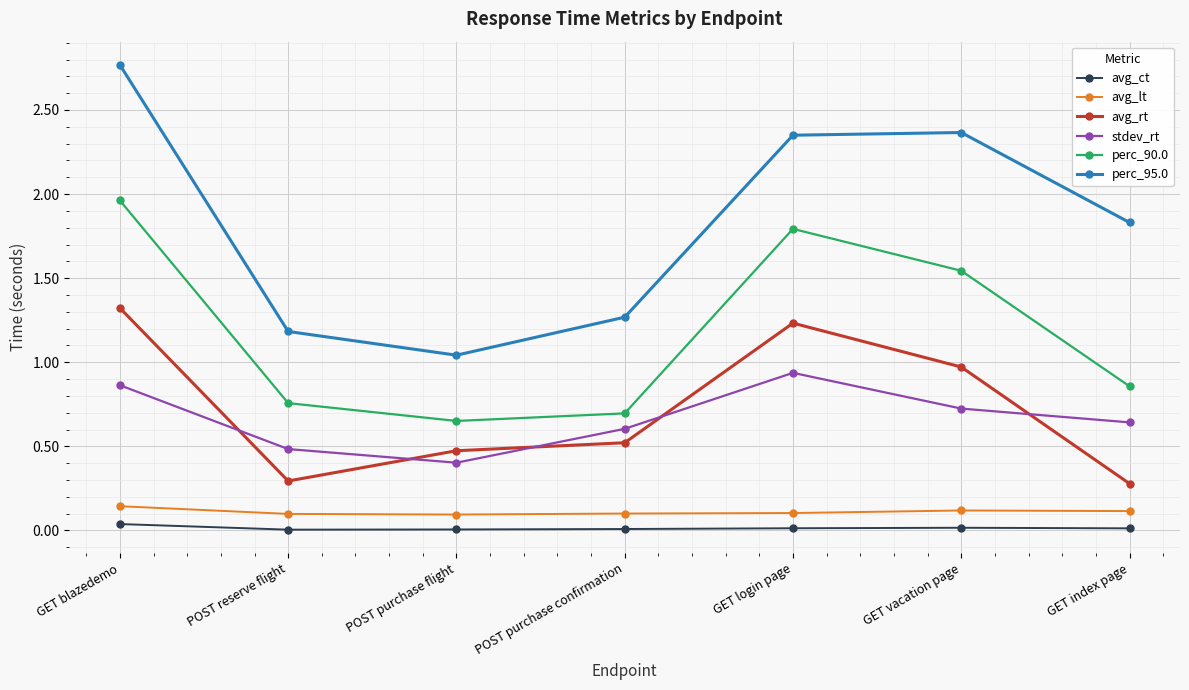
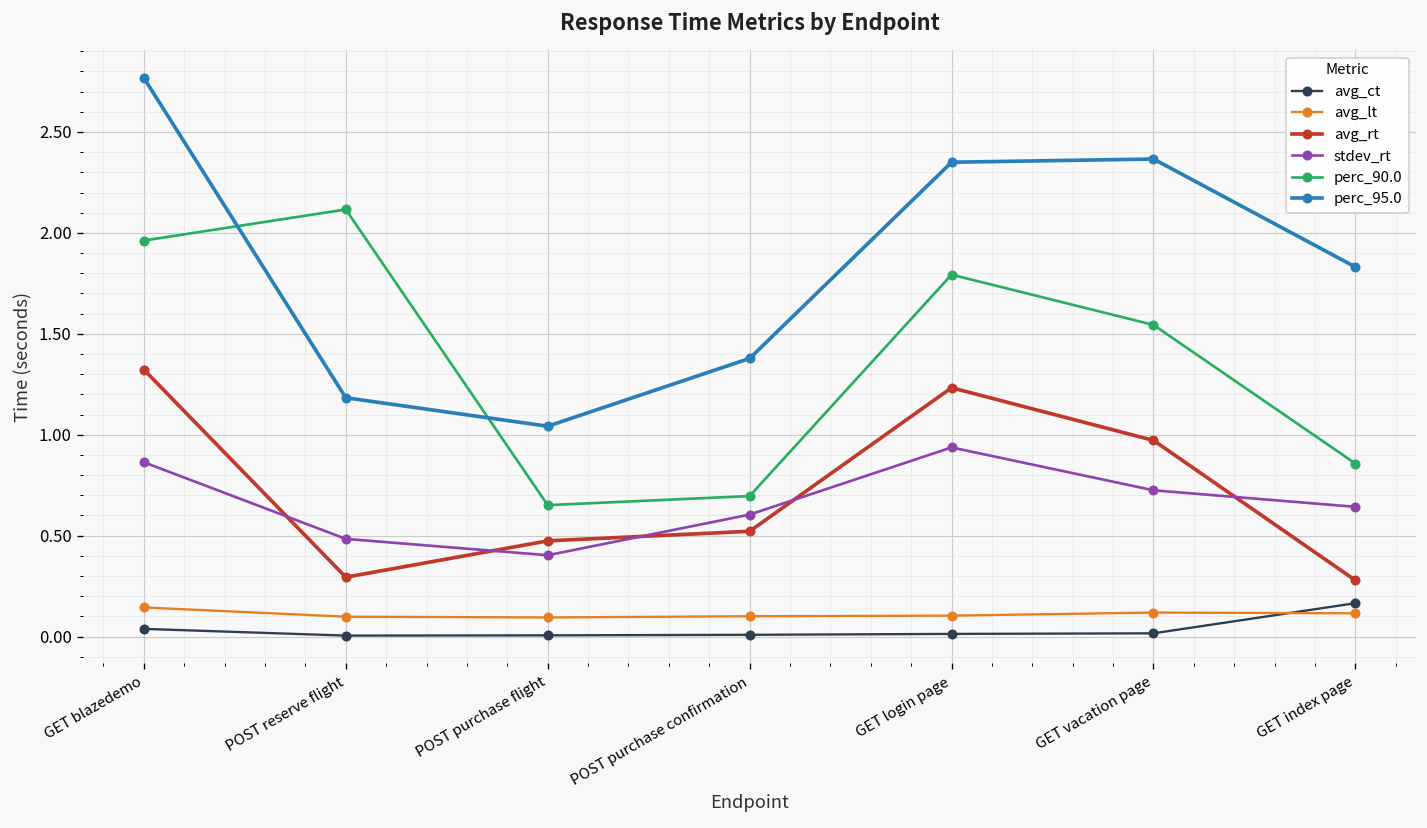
  {
    "avg_ct": {
      "GET blazedemo": 0.04,
      "POST reserve flight": 0.00,
      "POST purchase flight": 0.01,
      "POST purchase confirmation": 0.01,
      "GET login page": 0.01,
      "GET vacation page": 0.02,
-     "GET index page": 0.01
+     "GET index page": 0.17
    },
    "avg_lt": {
      "GET blazedemo": 0.14,
      "POST reserve flight": 0.10,
      "POST purchase flight": 0.09,
      "POST purchase confirmation": 0.10,
      "GET login page": 0.10,
      "GET vacation page": 0.12,
      "GET index page": 0.12
    },
    "avg_rt": {
      "GET blazedemo": 1.32,
      "POST reserve flight": 0.29,
      "POST purchase flight": 0.47,
      "POST purchase confirmation": 0.52,
      "GET login page": 1.23,
      "GET vacation page": 0.97,
      "GET index page": 0.28
    },
    "stdev_rt": {
      "GET blazedemo": 0.86,
      "POST reserve flight": 0.48,
      "POST purchase flight": 0.40,
      "POST purchase confirmation": 0.60,
      "GET login page": 0.94,
      "GET vacation page": 0.72,
      "GET index page": 0.64
    },
    "perc_90.0": {
      "GET blazedemo": 1.96,
-     "POST reserve flight": 0.76,
+     "POST reserve flight": 2.12,
      "POST purchase flight": 0.65,
      "POST purchase confirmation": 0.70,
      "GET login page": 1.79,
      "GET vacation page": 1.54,
      "GET index page": 0.86
    },
    "perc_95.0": {
      "GET blazedemo": 2.77,
      "POST reserve flight": 1.18,
      "POST purchase flight": 1.04,
-     "POST purchase confirmation": 1.27,
+     "POST purchase confirmation": 1.38,
      "GET login page": 2.35,
      "GET vacation page": 2.37,
      "GET index page": 1.83
    }
  }
